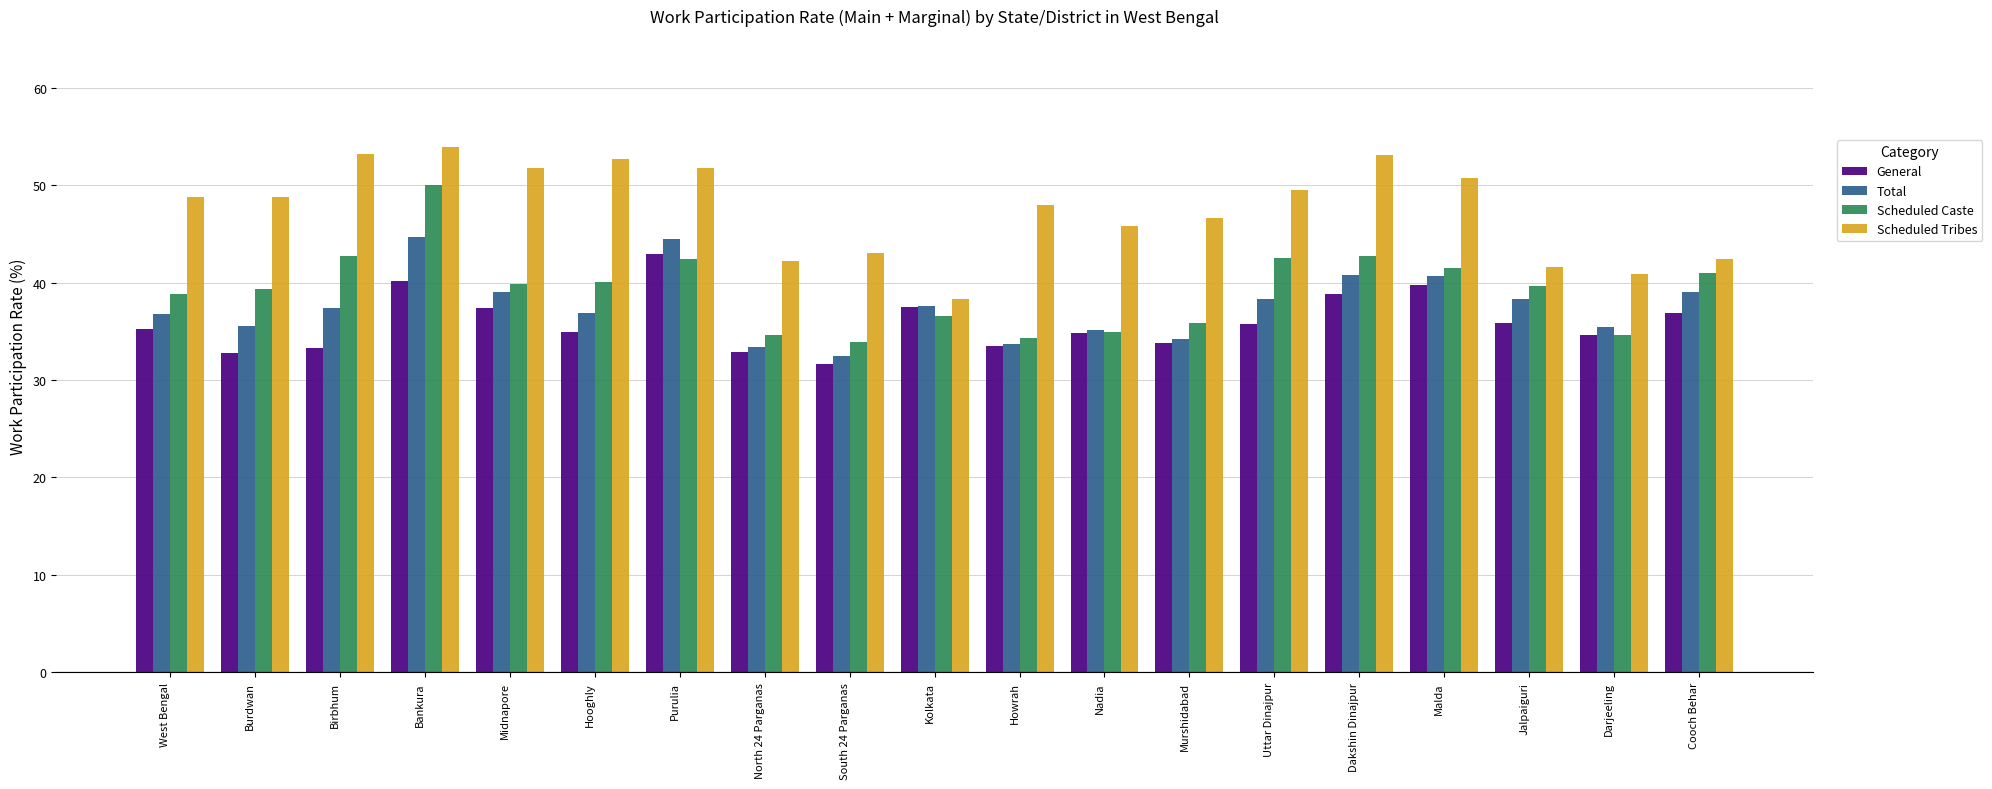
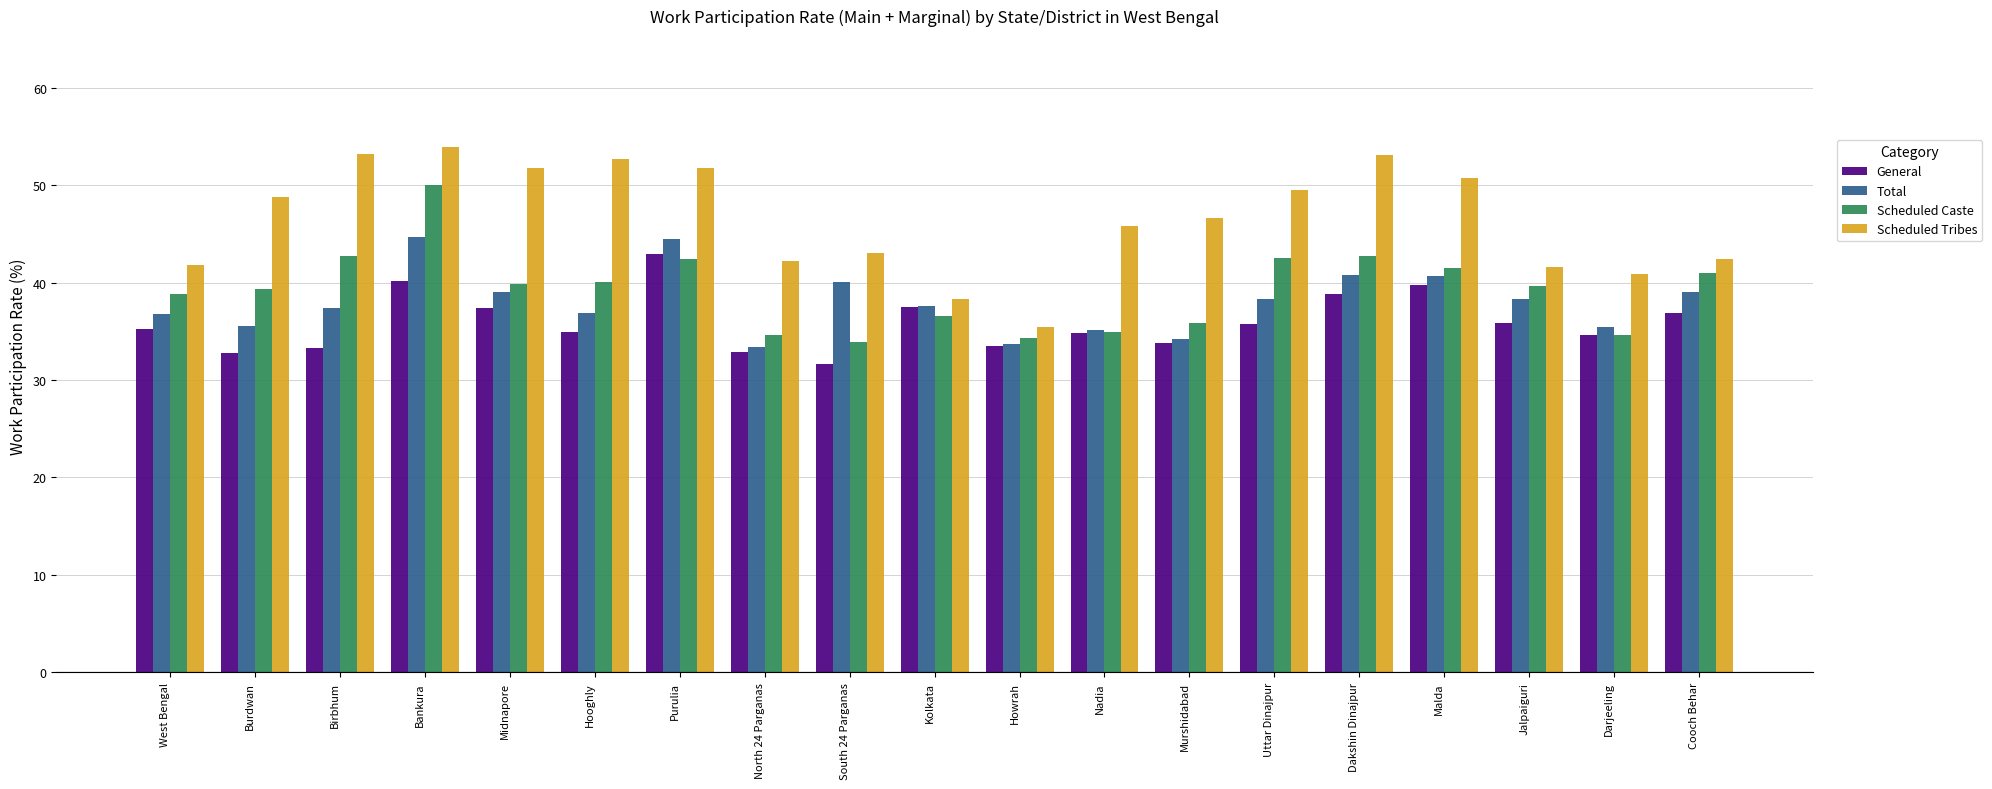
  {
    "General": {
      "West Bengal": 35,
      "Burdwan": 33,
      "Birbhum": 33,
      "Bankura": 40,
      "Midnapore": 37,
      "Hooghly": 35,
      "Purulia": 43,
      "North 24 Parganas": 33,
      "South 24 Parganas": 32,
      "Kolkata": 38,
      "Howrah": 34,
      "Nadia": 35,
      "Murshidabad": 34,
      "Uttar Dinajpur": 36,
      "Dakshin Dinajpur": 39,
      "Malda": 40,
      "Jalpaiguri": 36,
      "Darjeeling": 35,
      "Cooch Behar": 37
    },
    "Total": {
      "West Bengal": 37,
      "Burdwan": 36,
      "Birbhum": 37,
      "Bankura": 45,
      "Midnapore": 39,
      "Hooghly": 37,
      "Purulia": 45,
      "North 24 Parganas": 33,
-     "South 24 Parganas": 33,
+     "South 24 Parganas": 40,
      "Kolkata": 38,
      "Howrah": 34,
      "Nadia": 35,
      "Murshidabad": 34,
      "Uttar Dinajpur": 38,
      "Dakshin Dinajpur": 41,
      "Malda": 41,
      "Jalpaiguri": 38,
      "Darjeeling": 35,
      "Cooch Behar": 39
    },
    "Scheduled Caste": {
      "West Bengal": 39,
      "Burdwan": 39,
      "Birbhum": 43,
      "Bankura": 50,
      "Midnapore": 40,
      "Hooghly": 40,
      "Purulia": 42,
      "North 24 Parganas": 35,
      "South 24 Parganas": 34,
      "Kolkata": 37,
      "Howrah": 34,
      "Nadia": 35,
      "Murshidabad": 36,
      "Uttar Dinajpur": 43,
      "Dakshin Dinajpur": 43,
      "Malda": 42,
      "Jalpaiguri": 40,
      "Darjeeling": 35,
      "Cooch Behar": 41
    },
    "Scheduled Tribes": {
-     "West Bengal": 49,
+     "West Bengal": 42,
      "Burdwan": 49,
      "Birbhum": 53,
      "Bankura": 54,
      "Midnapore": 52,
      "Hooghly": 53,
      "Purulia": 52,
      "North 24 Parganas": 42,
      "South 24 Parganas": 43,
      "Kolkata": 38,
-     "Howrah": 48,
+     "Howrah": 35,
      "Nadia": 46,
      "Murshidabad": 47,
      "Uttar Dinajpur": 50,
      "Dakshin Dinajpur": 53,
      "Malda": 51,
      "Jalpaiguri": 42,
      "Darjeeling": 41,
      "Cooch Behar": 42
    }
  }
